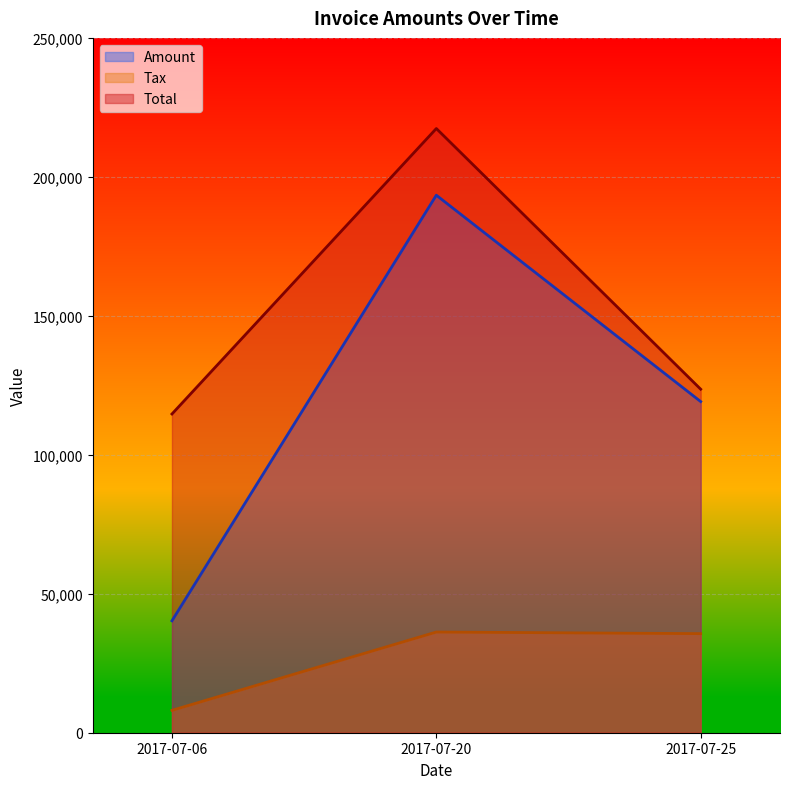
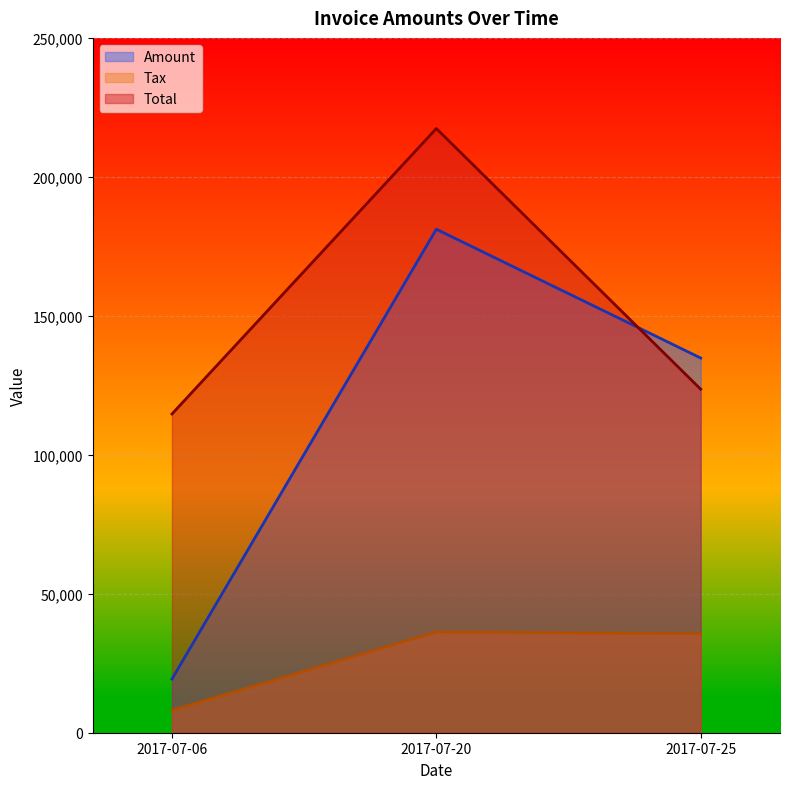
  {
    "Amount": {
-     "2017-07-06": "40,000",
-     "2017-07-20": "193,000",
-     "2017-07-25": "119,000"
+     "2017-07-06": "19,000",
+     "2017-07-20": "181,000",
+     "2017-07-25": "135,000"
    },
    "Tax": {
      "2017-07-06": "8,000",
      "2017-07-20": "36,000",
      "2017-07-25": "36,000"
    },
    "Total": {
      "2017-07-06": "115,000",
      "2017-07-20": "217,000",
      "2017-07-25": "124,000"
    }
  }
